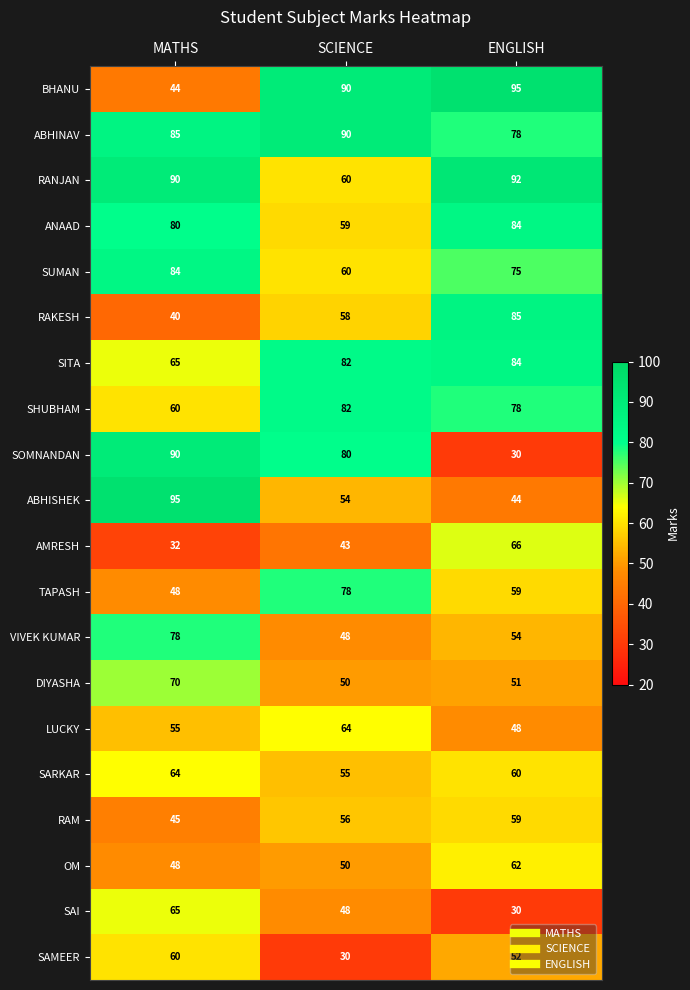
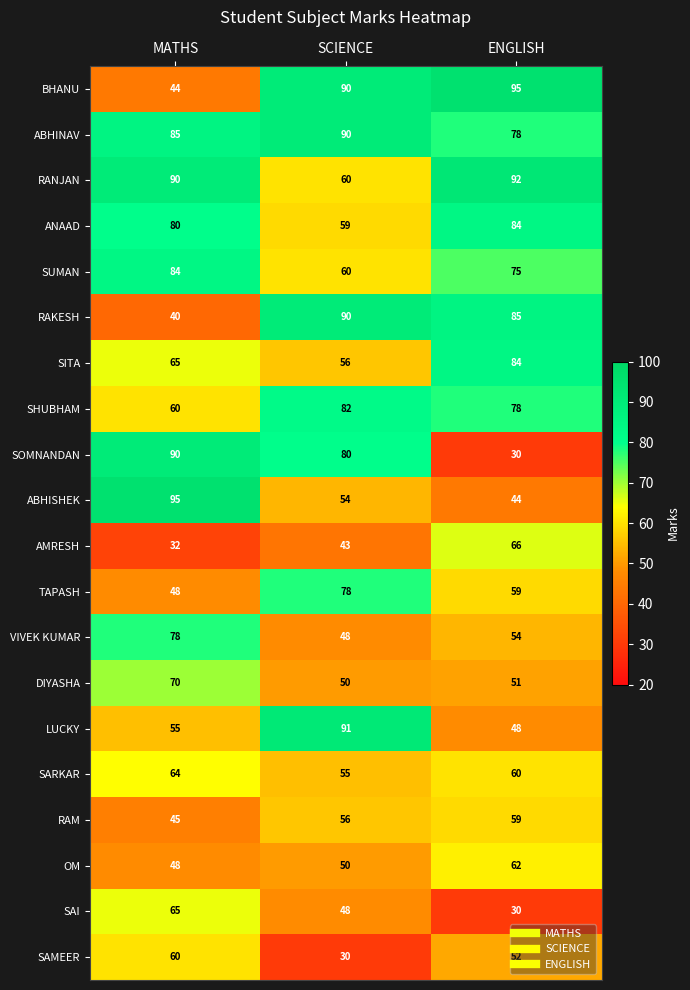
  {
    "BHANU": {
      "MATHS": 44,
      "SCIENCE": 90,
      "ENGLISH": 95
    },
    "ABHINAV": {
      "MATHS": 85,
      "SCIENCE": 90,
      "ENGLISH": 78
    },
    "RANJAN": {
      "MATHS": 90,
      "SCIENCE": 60,
      "ENGLISH": 92
    },
    "ANAAD": {
      "MATHS": 80,
      "SCIENCE": 59,
      "ENGLISH": 84
    },
    "SUMAN": {
      "MATHS": 84,
      "SCIENCE": 60,
      "ENGLISH": 75
    },
    "RAKESH": {
      "MATHS": 40,
-     "SCIENCE": 58,
+     "SCIENCE": 90,
      "ENGLISH": 85
    },
    "SITA": {
      "MATHS": 65,
-     "SCIENCE": 82,
+     "SCIENCE": 56,
      "ENGLISH": 84
    },
    "SHUBHAM": {
      "MATHS": 60,
      "SCIENCE": 82,
      "ENGLISH": 78
    },
    "SOMNANDAN": {
      "MATHS": 90,
      "SCIENCE": 80,
      "ENGLISH": 30
    },
    "ABHISHEK": {
      "MATHS": 95,
      "SCIENCE": 54,
      "ENGLISH": 44
    },
    "AMRESH": {
      "MATHS": 32,
      "SCIENCE": 43,
      "ENGLISH": 66
    },
    "TAPASH": {
      "MATHS": 48,
      "SCIENCE": 78,
      "ENGLISH": 59
    },
    "VIVEK KUMAR": {
      "MATHS": 78,
      "SCIENCE": 48,
      "ENGLISH": 54
    },
    "DIYASHA": {
      "MATHS": 70,
      "SCIENCE": 50,
      "ENGLISH": 51
    },
    "LUCKY": {
      "MATHS": 55,
-     "SCIENCE": 64,
+     "SCIENCE": 91,
      "ENGLISH": 48
    },
    "SARKAR": {
      "MATHS": 64,
      "SCIENCE": 55,
      "ENGLISH": 60
    },
    "RAM": {
      "MATHS": 45,
      "SCIENCE": 56,
      "ENGLISH": 59
    },
    "OM": {
      "MATHS": 48,
      "SCIENCE": 50,
      "ENGLISH": 62
    },
    "SAI": {
      "MATHS": 65,
      "SCIENCE": 48,
      "ENGLISH": 30
    },
    "SAMEER": {
      "MATHS": 60,
      "SCIENCE": 30
    }
  }
